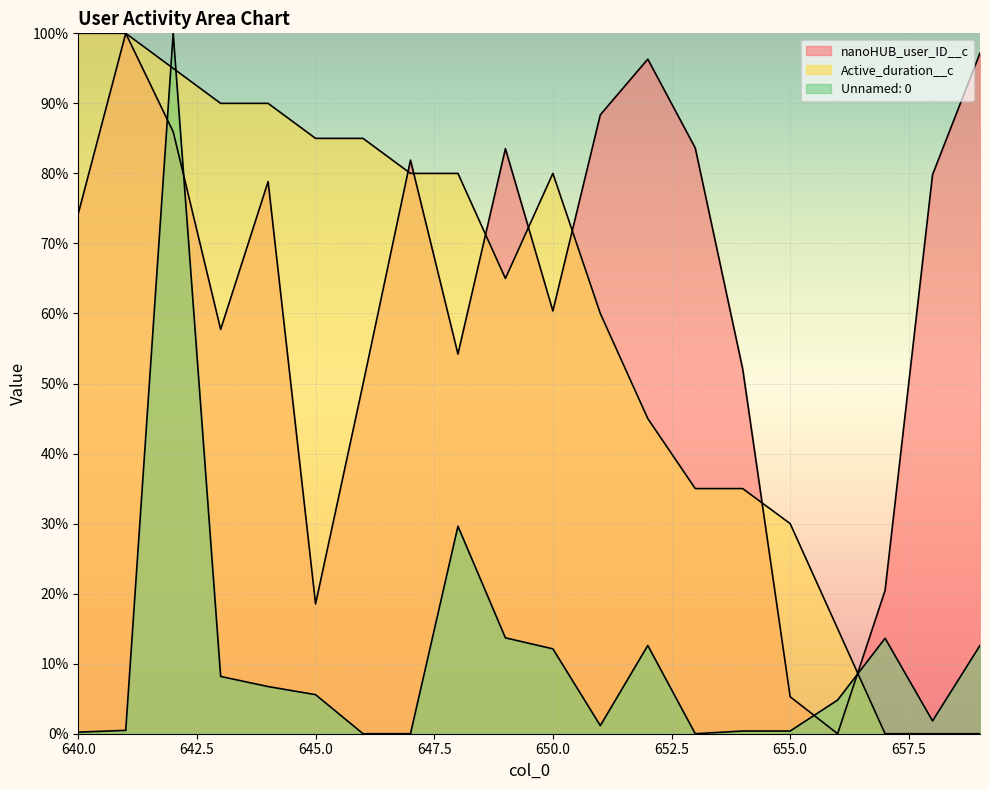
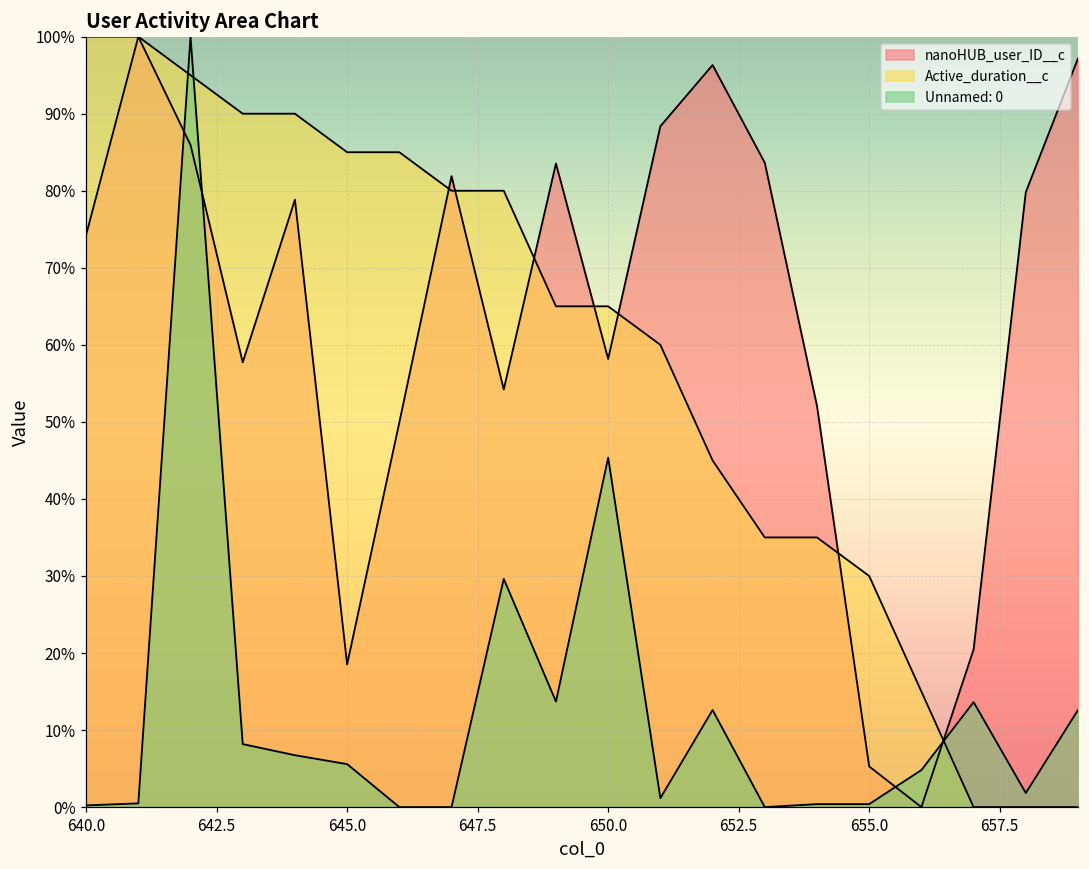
  {
    "nanoHUB_user_ID__c": {
      "640.0": "74%",
      "645.0": "19%",
-     "650.0": "60%",
+     "650.0": "58%",
      "655.0": "5%"
    },
    "Active_duration__c": {
      "640.0": "100%",
      "645.0": "85%",
-     "650.0": "80%",
+     "650.0": "65%",
      "655.0": "30%"
    },
    "Unnamed: 0": {
      "640.0": "0%",
      "645.0": "6%",
-     "650.0": "12%",
+     "650.0": "45%",
      "655.0": "0%"
    }
  }
